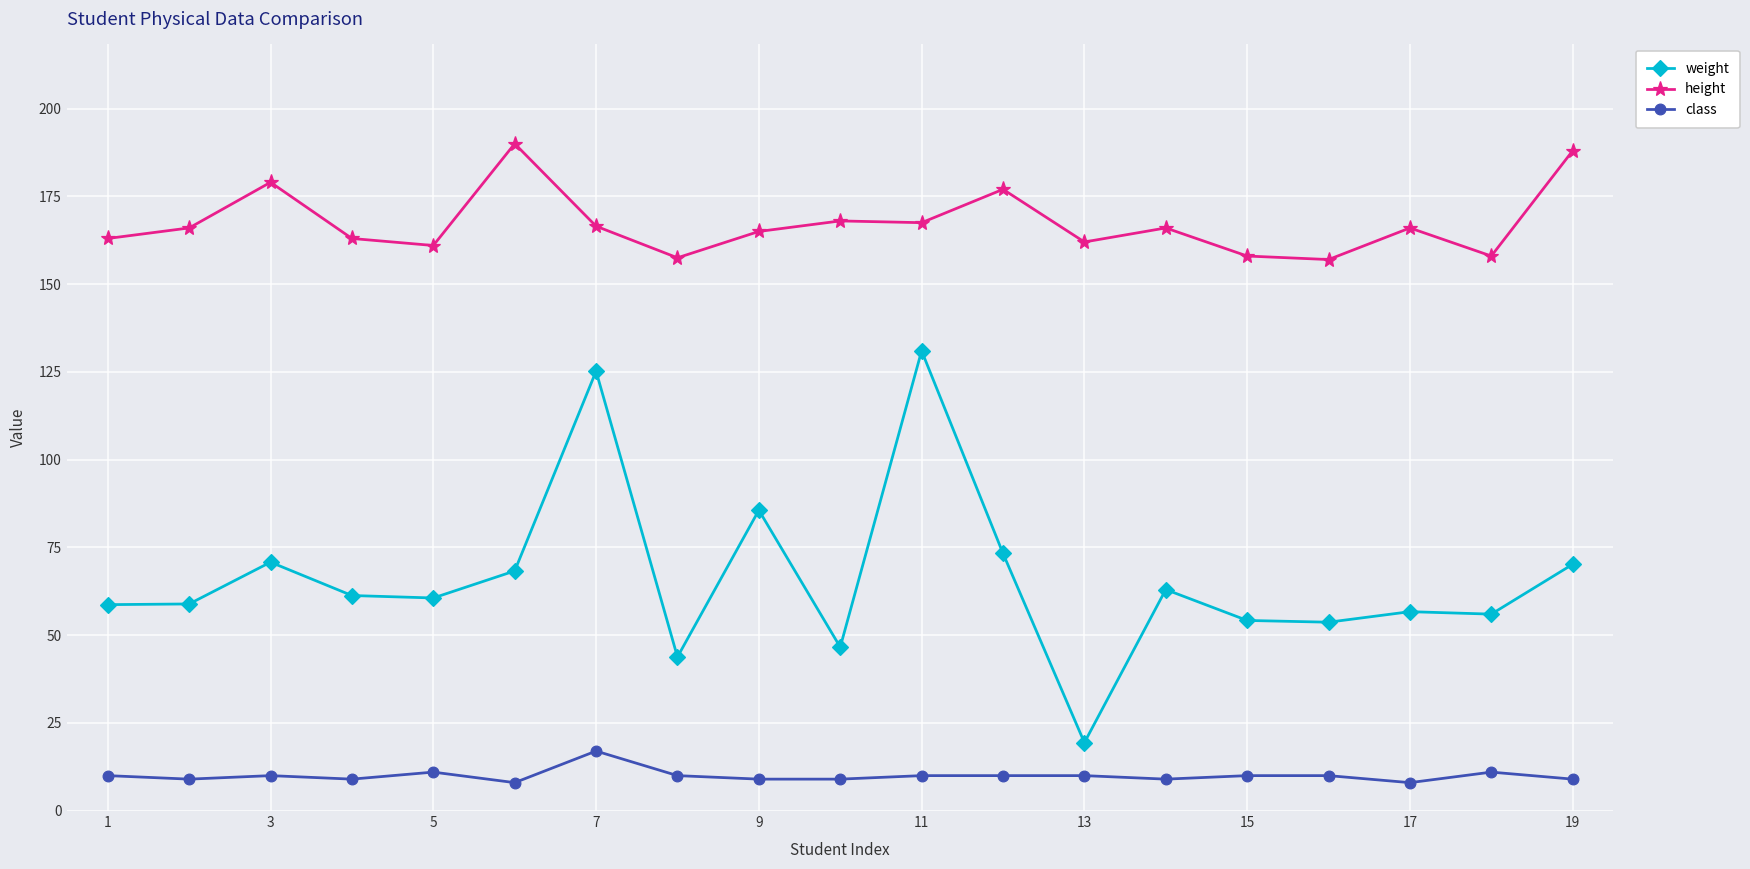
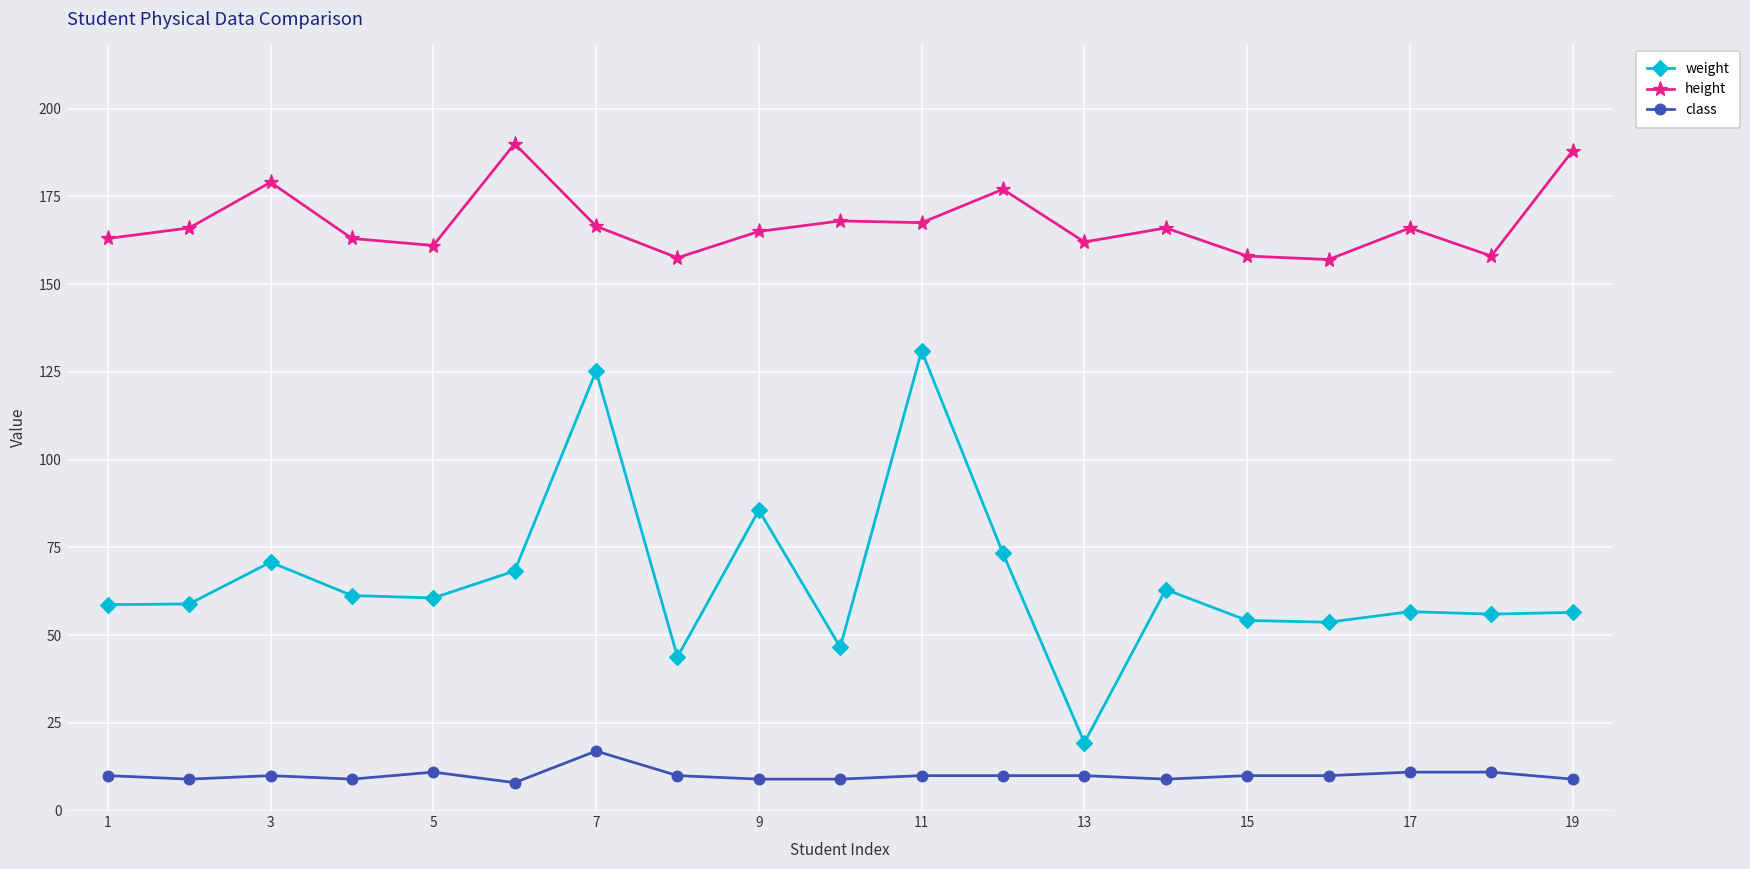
  {
    "weight": {
      "1": 59,
      "3": 71,
      "5": 61,
      "7": 125,
      "9": 86,
      "11": 131,
      "13": 19,
      "15": 54,
      "17": 57,
-     "19": 70
+     "19": 57
    },
    "height": {
      "1": 163,
      "3": 179,
      "5": 161,
      "7": 167,
      "9": 165,
      "11": 168,
      "13": 162,
      "15": 158,
      "17": 166,
      "19": 188
    },
    "class": {
      "1": 10,
      "3": 10,
      "5": 11,
      "7": 17,
      "9": 9,
      "11": 10,
      "13": 10,
      "15": 10,
-     "17": 8,
+     "17": 11,
      "19": 9
    }
  }
